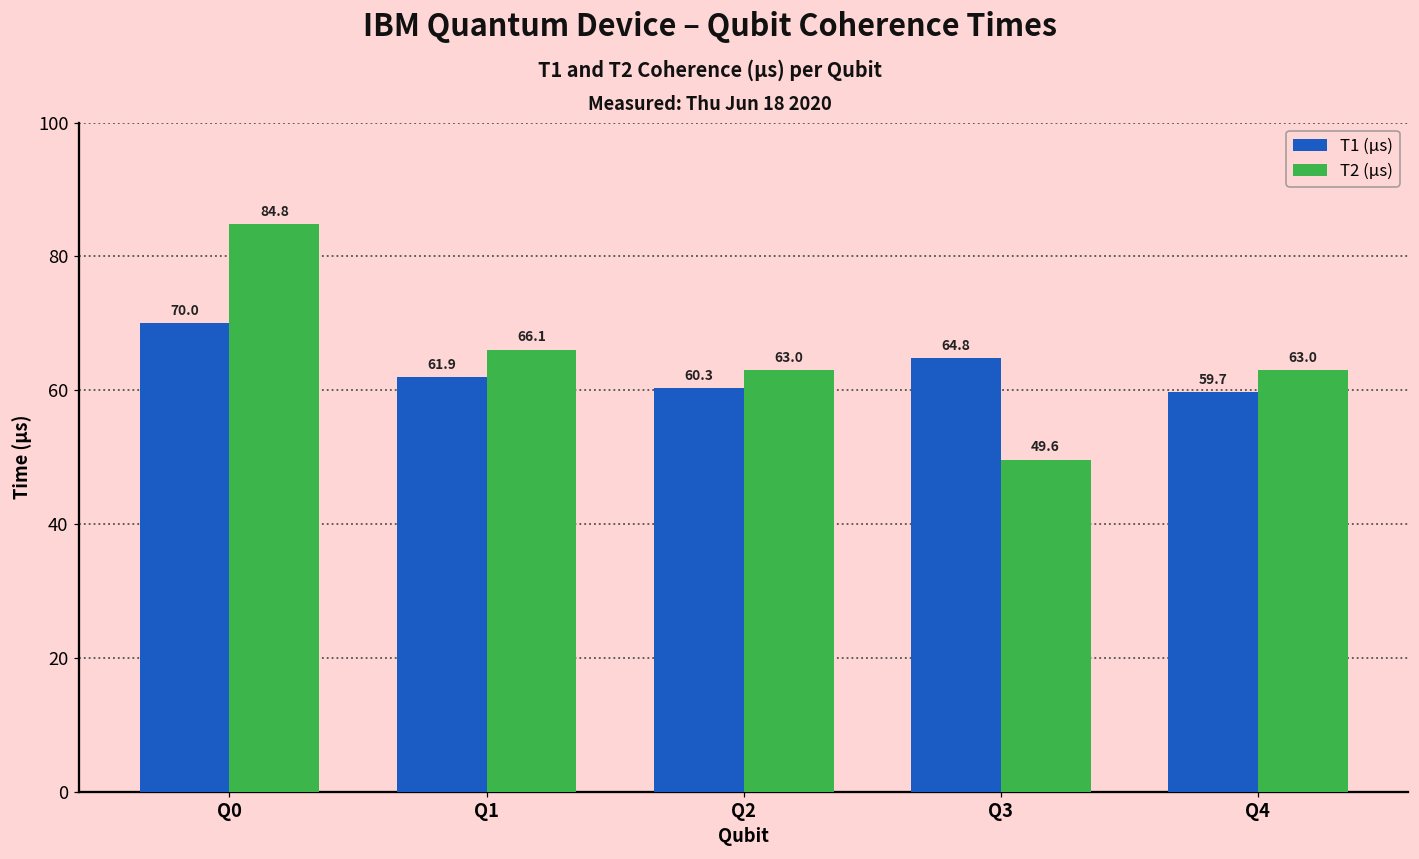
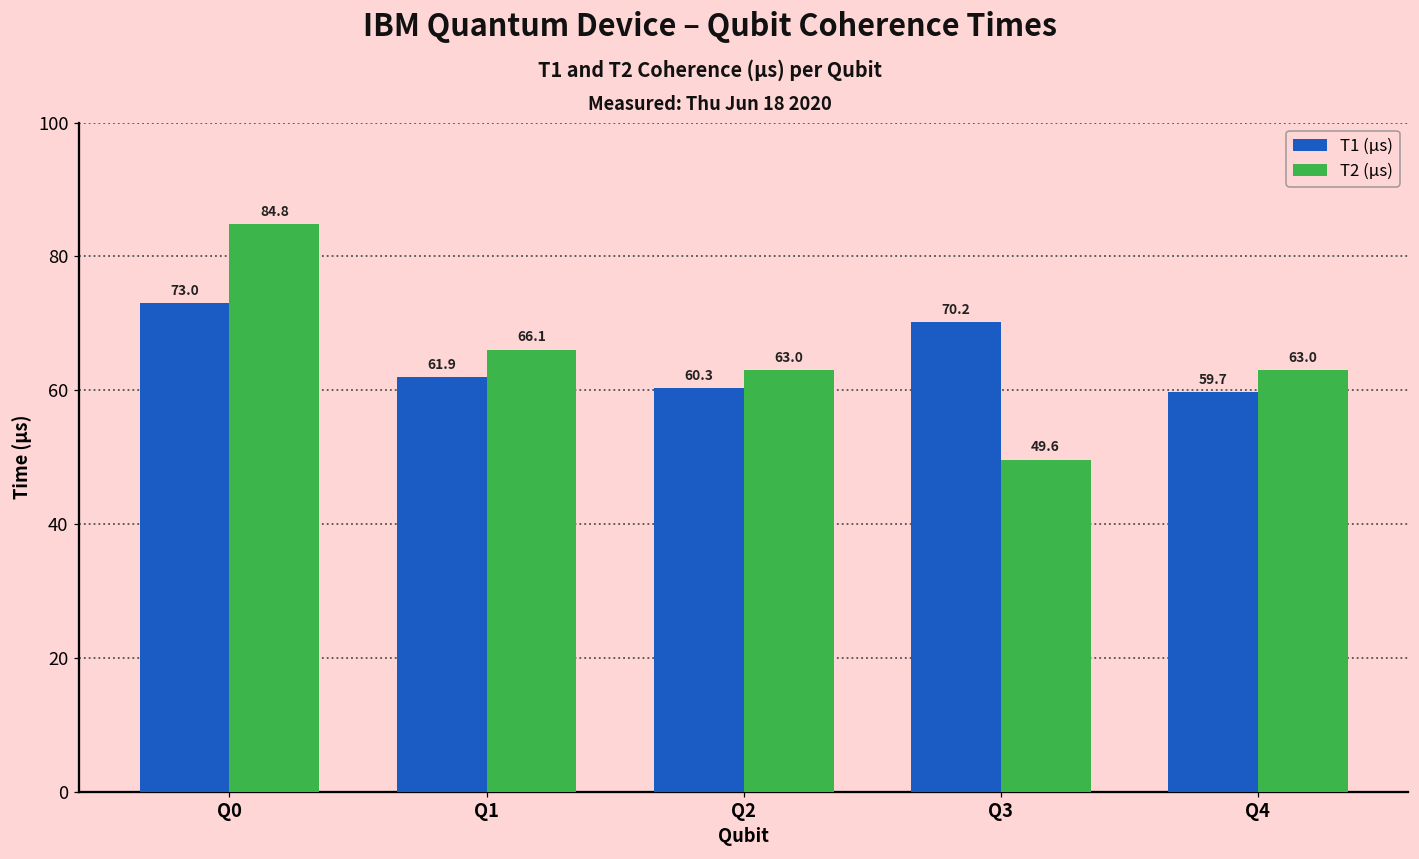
  {
    "T1 (µs)": {
-     "Q0": 70.0,
+     "Q0": 73.0,
      "Q1": 61.9,
      "Q2": 60.3,
-     "Q3": 64.8,
+     "Q3": 70.2,
      "Q4": 59.7
    },
    "T2 (µs)": {
      "Q0": 84.8,
      "Q1": 66.1,
      "Q2": 63.0,
      "Q3": 49.6,
      "Q4": 63.0
    }
  }
